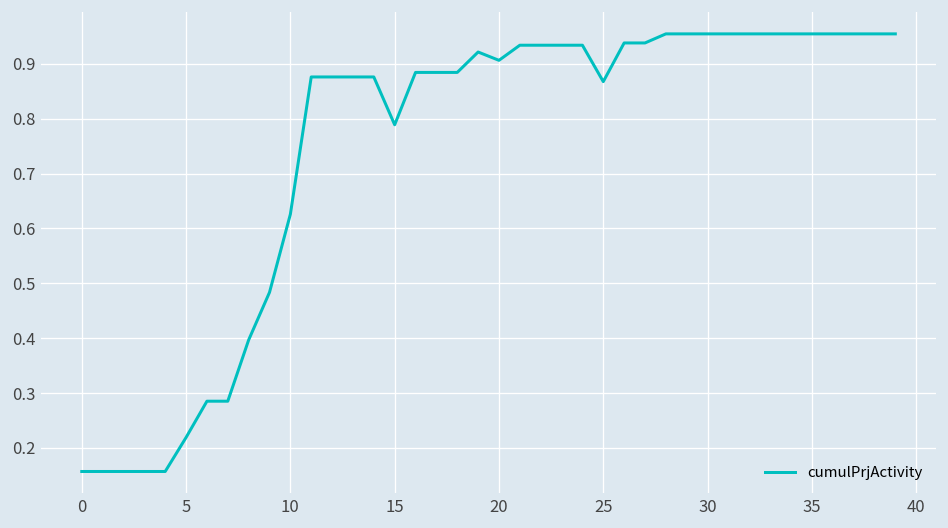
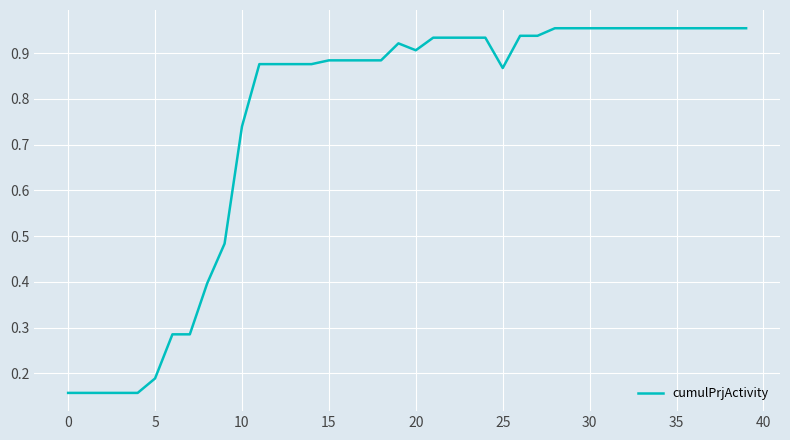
  {
    "0": 0.16,
-   "5": 0.22,
-   "10": 0.63,
-   "15": 0.79,
+   "5": 0.19,
+   "10": 0.74,
+   "15": 0.88,
    "20": 0.91,
    "25": 0.87,
    "30": 0.95,
    "35": 0.95
  }
